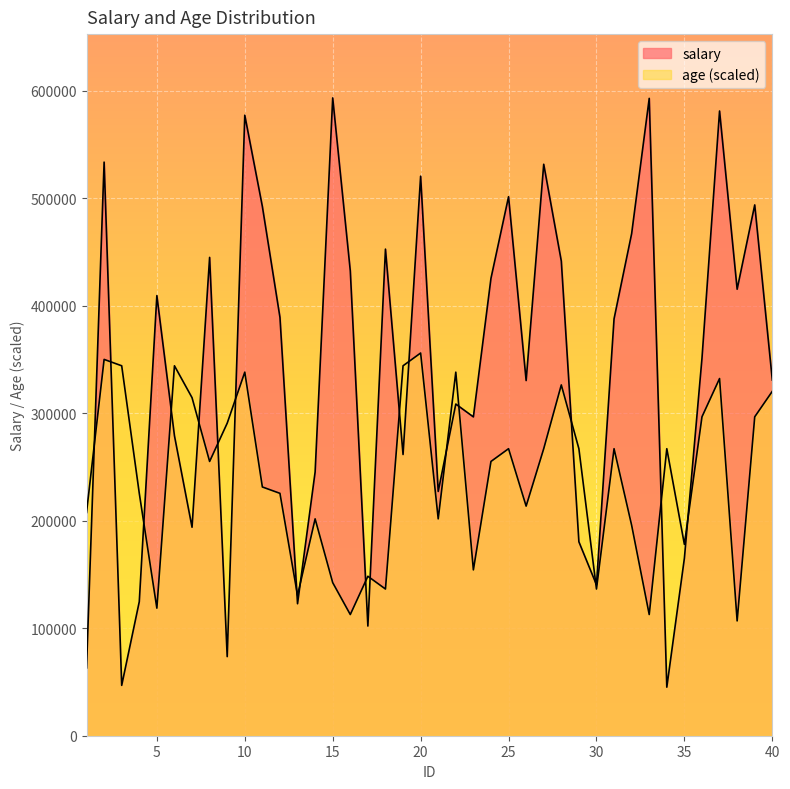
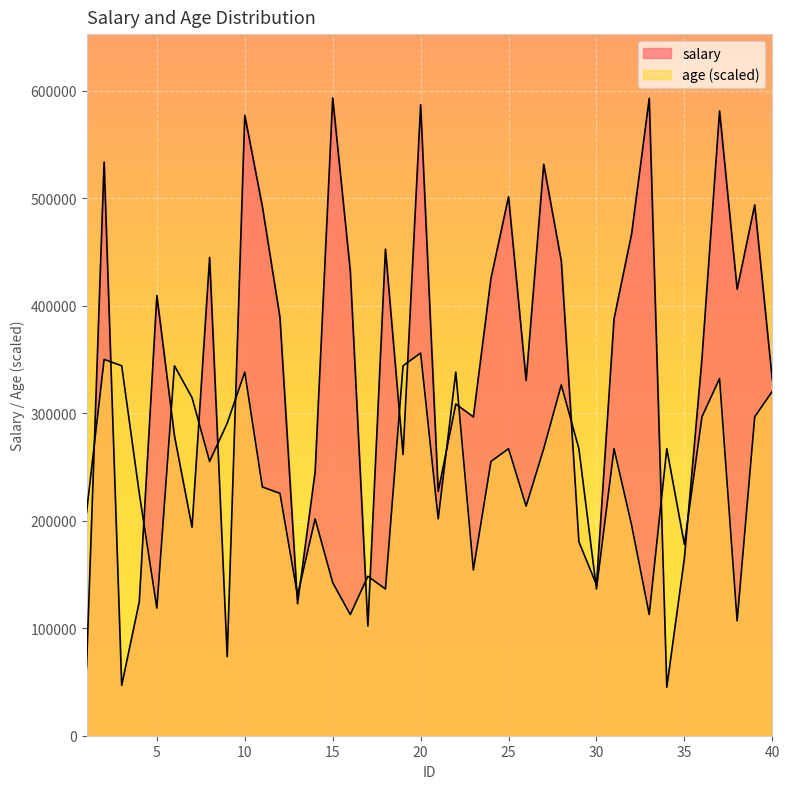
  {
    "salary": {
      "5": 409000,
      "10": 577000,
      "15": 593000,
-     "20": 520000,
+     "20": 587000,
      "25": 501000,
      "30": 140000,
      "35": 165000,
      "40": 331000
    },
    "age (scaled)": {
      "5": 119000,
      "10": 338000,
      "15": 142000,
      "20": 356000,
      "25": 267000,
      "30": 136000,
      "35": 178000,
      "40": 320000
    }
  }
